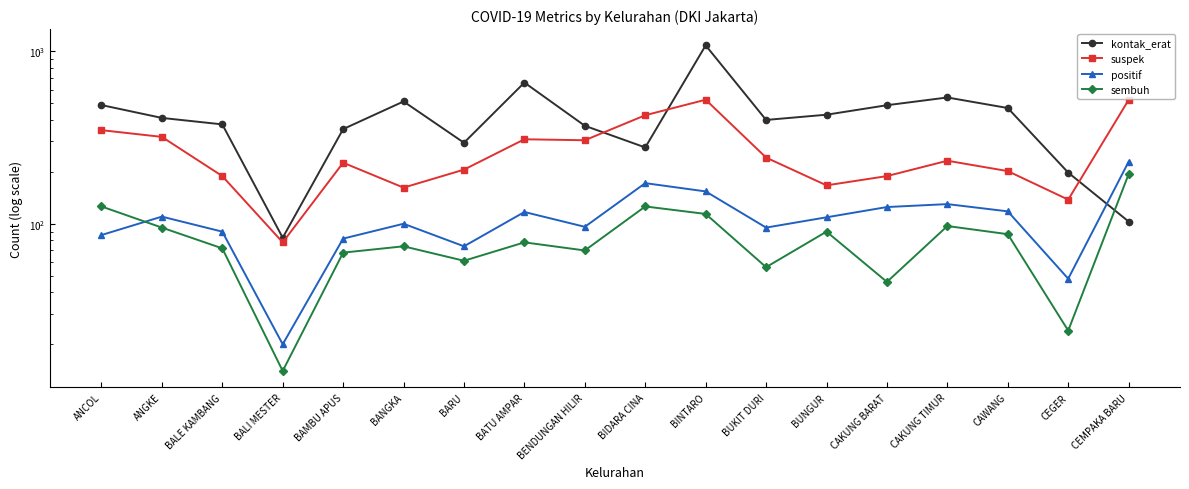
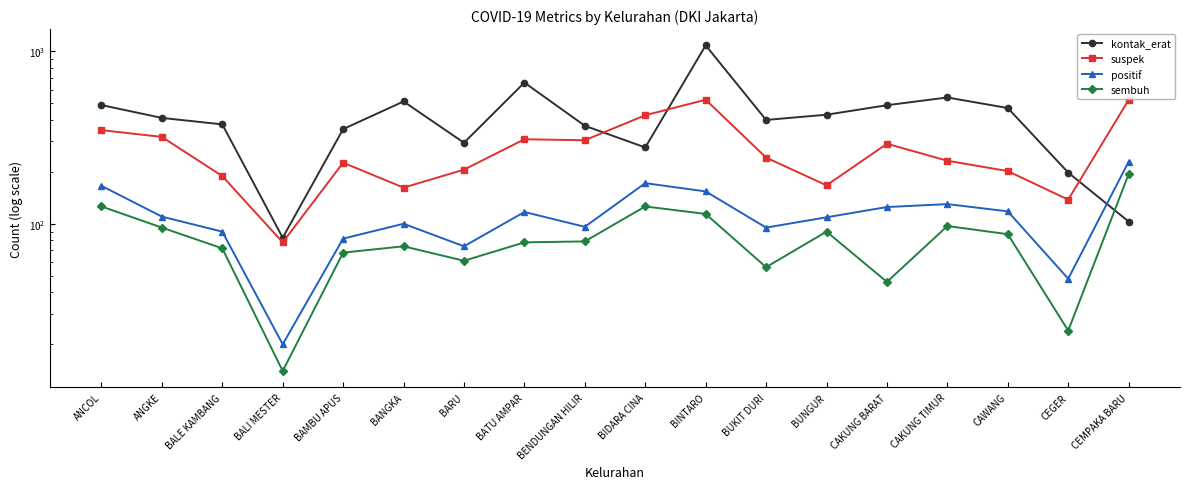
  {
    "kontak_erat": {
      "ANCOL": 490,
      "ANGKE": 410,
      "BALE KAMBANG": 380,
      "BALI MESTER": 80,
      "BAMBU APUS": 350,
      "BANGKA": 510,
      "BARU": 300,
      "BATU AMPAR": 660,
      "BENDUNGAN HILIR": 370,
      "BIDARA CINA": 280,
      "BINTARO": 1100,
      "BUKIT DURI": 400,
      "BUNGUR": 430,
      "CAKUNG BARAT": 490,
      "CAKUNG TIMUR": 540,
      "CAWANG": 470,
      "CEGER": 200,
      "CEMPAKA BARU": 100
    },
    "suspek": {
      "ANCOL": 350,
      "ANGKE": 320,
      "BALE KAMBANG": 190,
      "BALI MESTER": 80,
      "BAMBU APUS": 230,
      "BANGKA": 160,
      "BARU": 210,
      "BATU AMPAR": 310,
      "BENDUNGAN HILIR": 310,
      "BIDARA CINA": 430,
      "BINTARO": 520,
      "BUKIT DURI": 240,
      "BUNGUR": 170,
-     "CAKUNG BARAT": 190,
+     "CAKUNG BARAT": 290,
      "CAKUNG TIMUR": 230,
      "CAWANG": 200,
      "CEGER": 140,
      "CEMPAKA BARU": 520
    },
    "positif": {
-     "ANCOL": 90,
+     "ANCOL": 170,
      "ANGKE": 110,
      "BALE KAMBANG": 90,
      "BALI MESTER": 20,
      "BAMBU APUS": 80,
      "BANGKA": 100,
      "BARU": 74,
      "BATU AMPAR": 120,
      "BENDUNGAN HILIR": 100,
      "BIDARA CINA": 170,
      "BINTARO": 150,
      "BUKIT DURI": 100,
      "BUNGUR": 110,
      "CAKUNG BARAT": 130,
      "CAKUNG TIMUR": 130,
      "CAWANG": 120,
      "CEGER": 48,
      "CEMPAKA BARU": 230
    },
    "sembuh": {
      "ANCOL": 130,
      "ANGKE": 100,
      "BALE KAMBANG": 72,
      "BALI MESTER": 14,
      "BAMBU APUS": 68,
      "BANGKA": 74,
      "BARU": 61,
      "BATU AMPAR": 80,
-     "BENDUNGAN HILIR": 70,
+     "BENDUNGAN HILIR": 80,
      "BIDARA CINA": 130,
      "BINTARO": 110,
      "BUKIT DURI": 56,
      "BUNGUR": 90,
      "CAKUNG BARAT": 46,
      "CAKUNG TIMUR": 100,
      "CAWANG": 90,
      "CEGER": 24,
      "CEMPAKA BARU": 190
    }
  }
